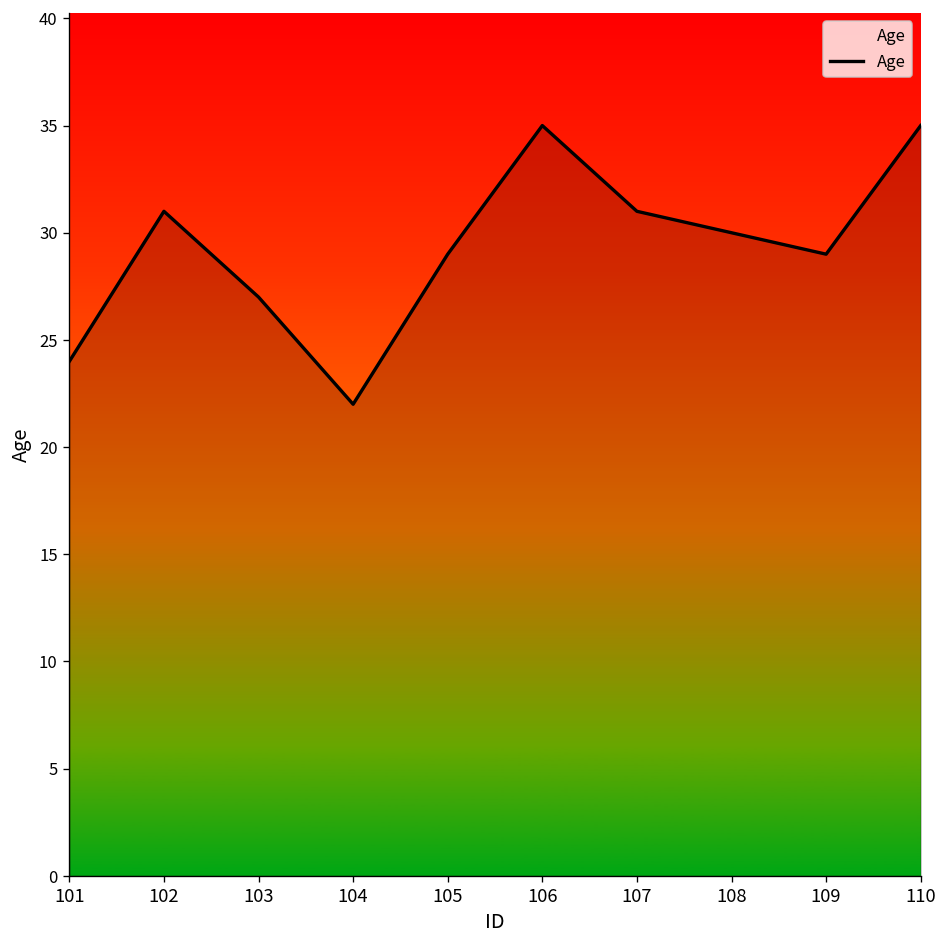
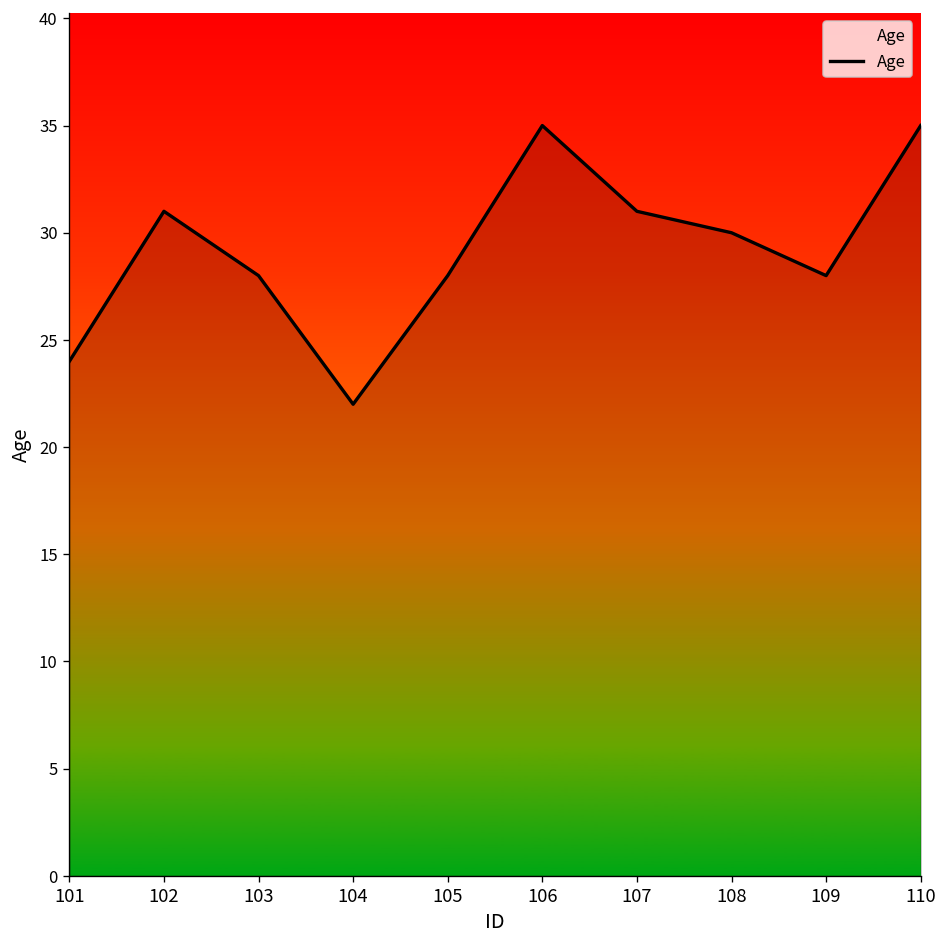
  {
    "101": 24,
    "102": 31,
-   "103": 27,
+   "103": 28,
    "104": 22,
-   "105": 29,
+   "105": 28,
    "106": 35,
    "107": 31,
    "108": 30,
-   "109": 29,
+   "109": 28,
    "110": 35
  }
